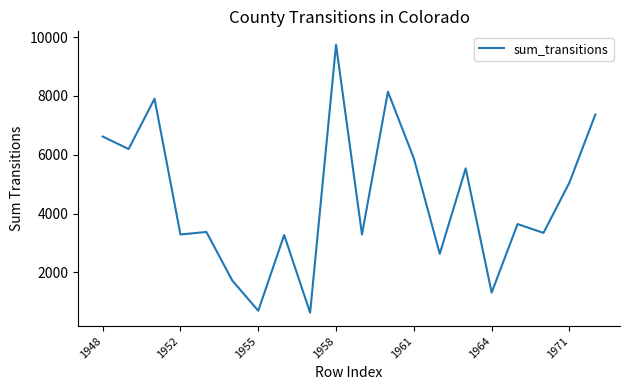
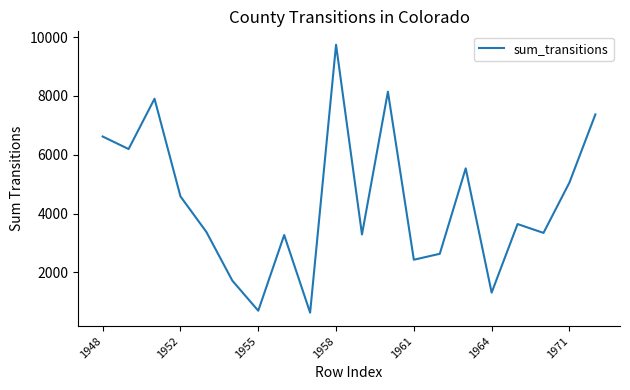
  {
    "1948": 6600,
-   "1952": 3300,
+   "1952": 4600,
    "1955": 700,
    "1958": 9700,
-   "1961": 5900,
+   "1961": 2400,
    "1964": 1300,
    "1971": 5100
  }
